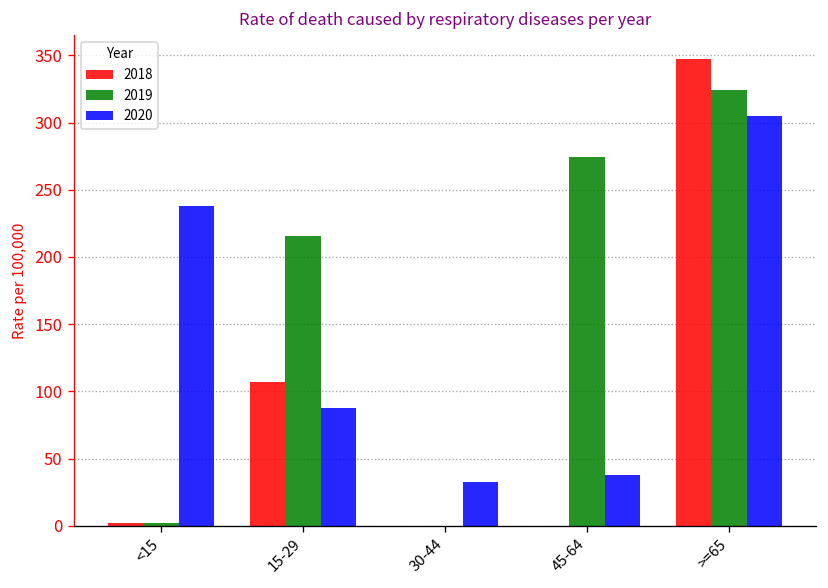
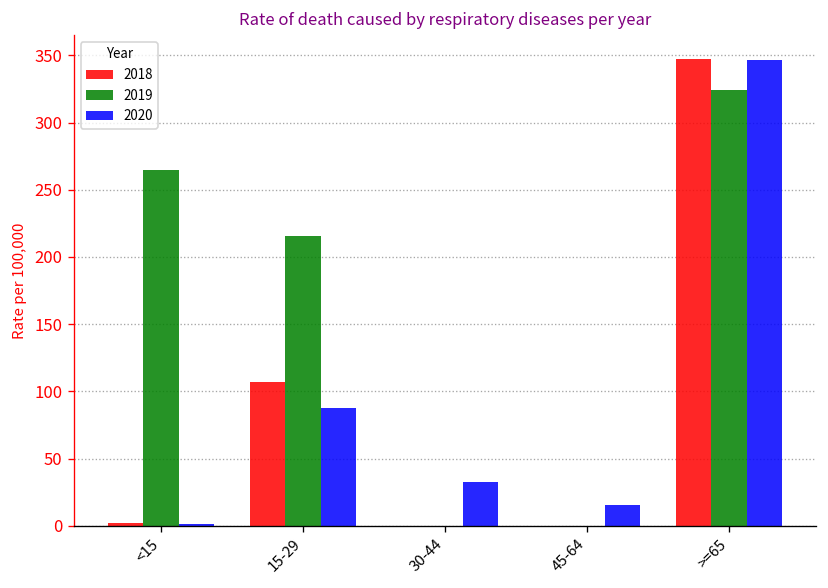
  {
    "2018": {
      "15-29": 107,
      "30-44": 0,
      ">=65": 348
    },
    "2019": {
-     "<15": 2,
+     "<15": 265,
      "15-29": 216,
-     "45-64": 274,
+     "45-64": 0,
      ">=65": 324
    },
    "2020": {
-     "<15": 238,
+     "<15": 1,
      "15-29": 88,
      "30-44": 33,
-     "45-64": 38,
-     ">=65": 305
+     "45-64": 16,
+     ">=65": 347
    }
  }
